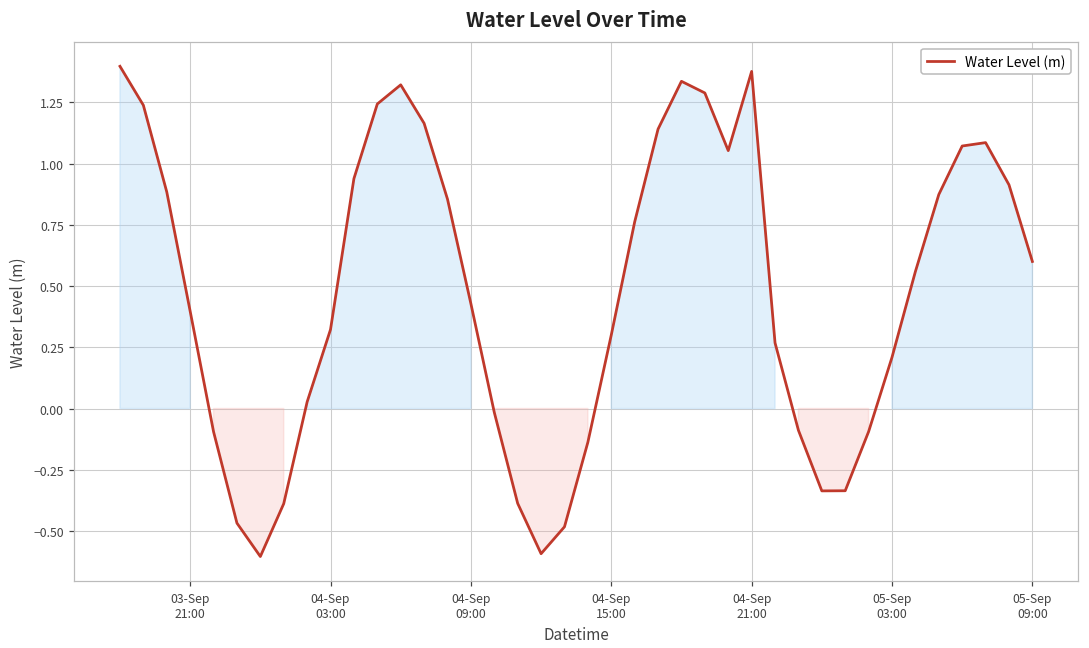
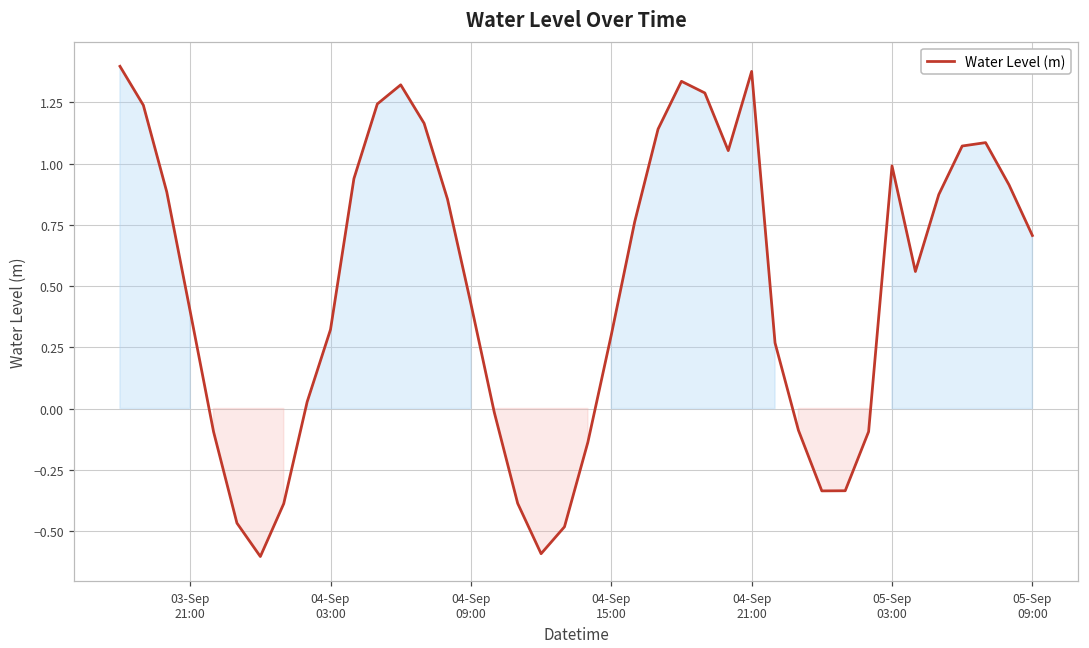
  {
    "03-Sep 21:00": 0.40,
    "04-Sep 03:00": 0.32,
    "04-Sep 09:00": 0.43,
    "04-Sep 15:00": 0.30,
    "04-Sep 21:00": 1.38,
-   "05-Sep 03:00": 0.21,
-   "05-Sep 09:00": 0.60
+   "05-Sep 03:00": 0.99,
+   "05-Sep 09:00": 0.71
  }
